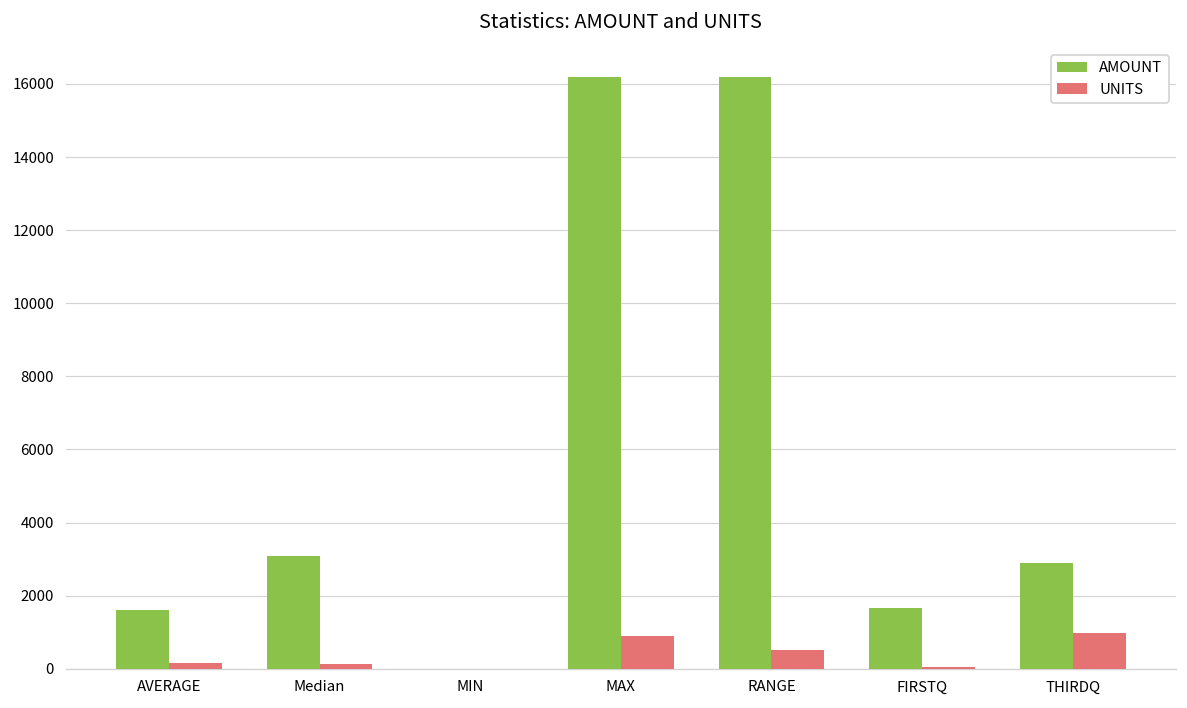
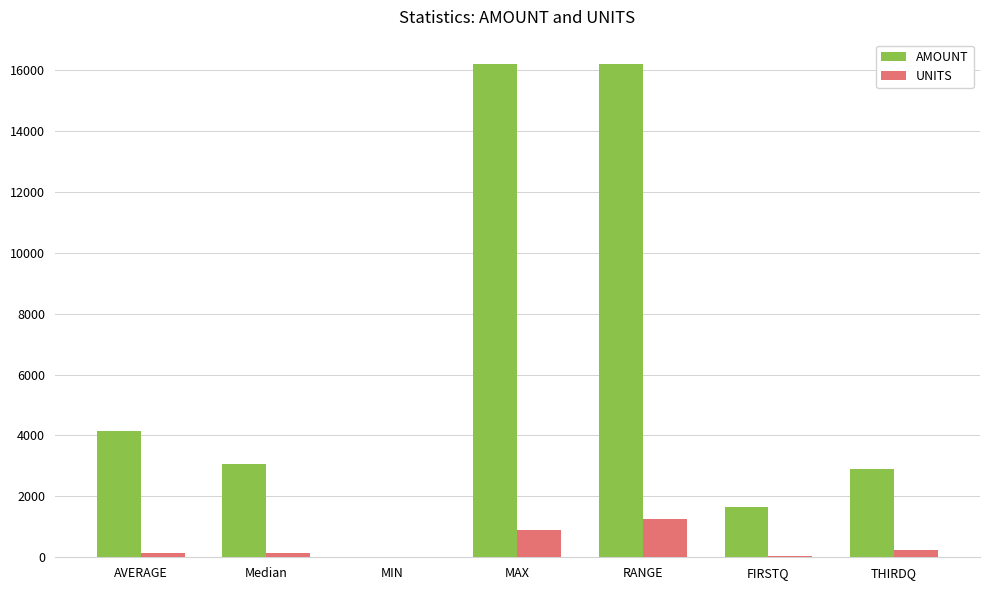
  {
    "AMOUNT": {
-     "AVERAGE": 1600,
+     "AVERAGE": 4100,
      "Median": 3100,
      "MIN": 0,
      "MAX": 16200,
      "RANGE": 16200,
      "FIRSTQ": 1700,
      "THIRDQ": 2900
    },
    "UNITS": {
      "AVERAGE": 200,
      "Median": 100,
      "MIN": 0,
      "MAX": 900,
-     "RANGE": 500,
-     "THIRDQ": 1000
+     "RANGE": 1300,
+     "THIRDQ": 200
    }
  }
